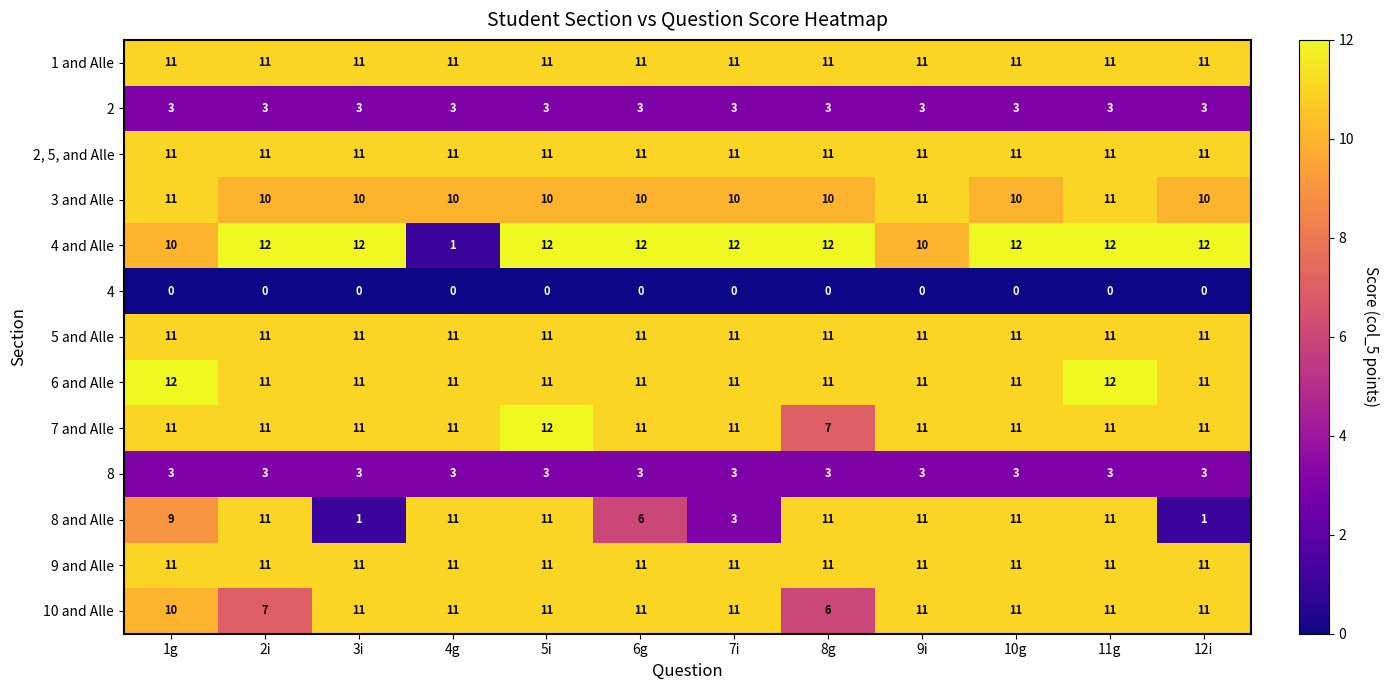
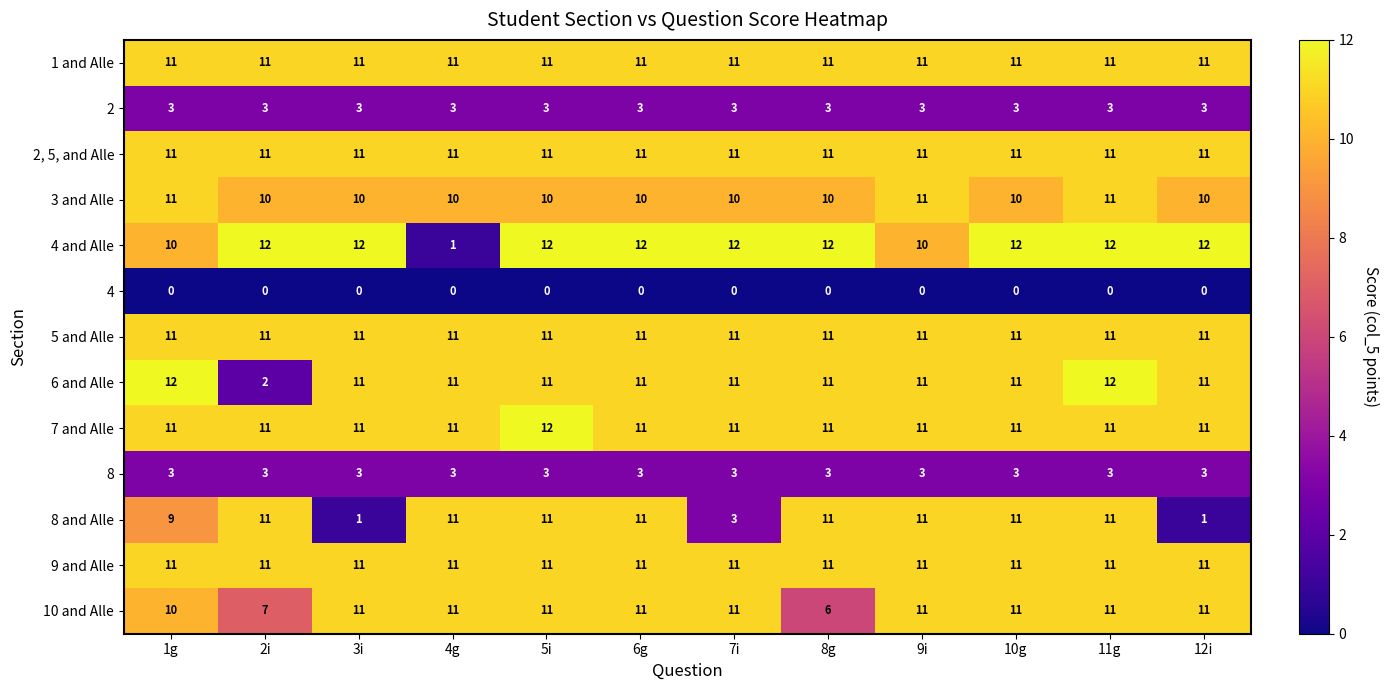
  {
    "1 and Alle": {
      "1g": 11,
      "2i": 11,
      "3i": 11,
      "4g": 11,
      "5i": 11,
      "6g": 11,
      "7i": 11,
      "8g": 11,
      "9i": 11,
      "10g": 11,
      "11g": 11,
      "12i": 11
    },
    "2": {
      "1g": 3,
      "2i": 3,
      "3i": 3,
      "4g": 3,
      "5i": 3,
      "6g": 3,
      "7i": 3,
      "8g": 3,
      "9i": 3,
      "10g": 3,
      "11g": 3,
      "12i": 3
    },
    "2, 5, and Alle": {
      "1g": 11,
      "2i": 11,
      "3i": 11,
      "4g": 11,
      "5i": 11,
      "6g": 11,
      "7i": 11,
      "8g": 11,
      "9i": 11,
      "10g": 11,
      "11g": 11,
      "12i": 11
    },
    "3 and Alle": {
      "1g": 11,
      "2i": 10,
      "3i": 10,
      "4g": 10,
      "5i": 10,
      "6g": 10,
      "7i": 10,
      "8g": 10,
      "9i": 11,
      "10g": 10,
      "11g": 11,
      "12i": 10
    },
    "4 and Alle": {
      "1g": 10,
      "2i": 12,
      "3i": 12,
      "4g": 1,
      "5i": 12,
      "6g": 12,
      "7i": 12,
      "8g": 12,
      "9i": 10,
      "10g": 12,
      "11g": 12,
      "12i": 12
    },
    "4": {
      "1g": 0,
      "2i": 0,
      "3i": 0,
      "4g": 0,
      "5i": 0,
      "6g": 0,
      "7i": 0,
      "8g": 0,
      "9i": 0,
      "10g": 0,
      "11g": 0,
      "12i": 0
    },
    "5 and Alle": {
      "1g": 11,
      "2i": 11,
      "3i": 11,
      "4g": 11,
      "5i": 11,
      "6g": 11,
      "7i": 11,
      "8g": 11,
      "9i": 11,
      "10g": 11,
      "11g": 11,
      "12i": 11
    },
    "6 and Alle": {
      "1g": 12,
-     "2i": 11,
+     "2i": 2,
      "3i": 11,
      "4g": 11,
      "5i": 11,
      "6g": 11,
      "7i": 11,
      "8g": 11,
      "9i": 11,
      "10g": 11,
      "11g": 12,
      "12i": 11
    },
    "7 and Alle": {
      "1g": 11,
      "2i": 11,
      "3i": 11,
      "4g": 11,
      "5i": 12,
      "6g": 11,
      "7i": 11,
-     "8g": 7,
+     "8g": 11,
      "9i": 11,
      "10g": 11,
      "11g": 11,
      "12i": 11
    },
    "8": {
      "1g": 3,
      "2i": 3,
      "3i": 3,
      "4g": 3,
      "5i": 3,
      "6g": 3,
      "7i": 3,
      "8g": 3,
      "9i": 3,
      "10g": 3,
      "11g": 3,
      "12i": 3
    },
    "8 and Alle": {
      "1g": 9,
      "2i": 11,
      "3i": 1,
      "4g": 11,
      "5i": 11,
-     "6g": 6,
+     "6g": 11,
      "7i": 3,
      "8g": 11,
      "9i": 11,
      "10g": 11,
      "11g": 11,
      "12i": 1
    },
    "9 and Alle": {
      "1g": 11,
      "2i": 11,
      "3i": 11,
      "4g": 11,
      "5i": 11,
      "6g": 11,
      "7i": 11,
      "8g": 11,
      "9i": 11,
      "10g": 11,
      "11g": 11,
      "12i": 11
    },
    "10 and Alle": {
      "1g": 10,
      "2i": 7,
      "3i": 11,
      "4g": 11,
      "5i": 11,
      "6g": 11,
      "7i": 11,
      "8g": 6,
      "9i": 11,
      "10g": 11,
      "11g": 11,
      "12i": 11
    }
  }
